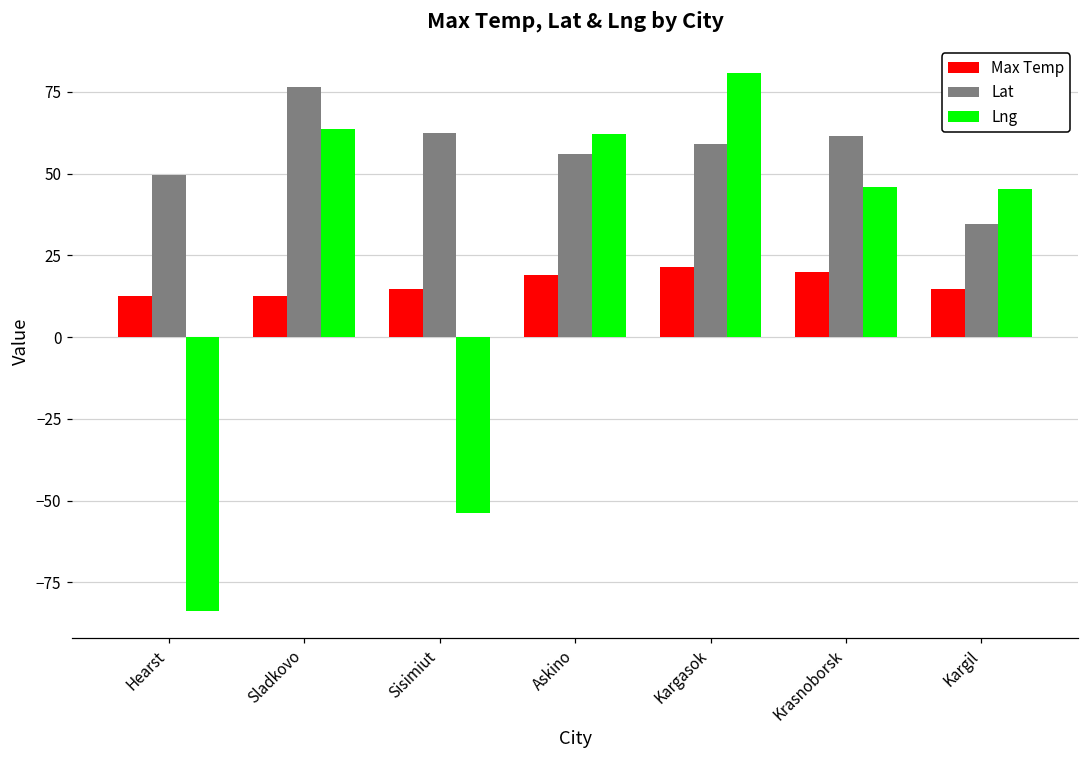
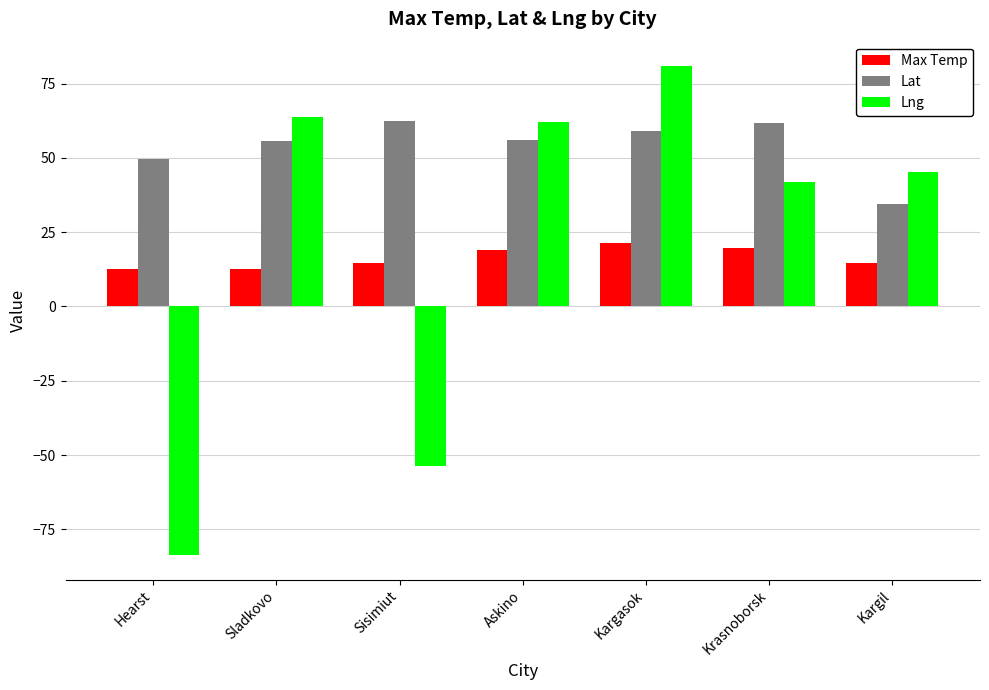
  {
    "Max Temp": {
      "Hearst": 12,
      "Sladkovo": 13,
      "Sisimiut": 15,
      "Askino": 19,
      "Kargasok": 21,
      "Krasnoborsk": 20,
      "Kargil": 15
    },
    "Lat": {
      "Hearst": 50,
-     "Sladkovo": 76,
+     "Sladkovo": 56,
      "Sisimiut": 62,
      "Askino": 56,
      "Kargasok": 59,
      "Krasnoborsk": 62,
      "Kargil": 35
    },
    "Lng": {
      "Hearst": -84,
      "Sladkovo": 64,
      "Sisimiut": -54,
      "Askino": 62,
      "Kargasok": 81,
-     "Krasnoborsk": 46,
+     "Krasnoborsk": 42,
      "Kargil": 45
    }
  }
